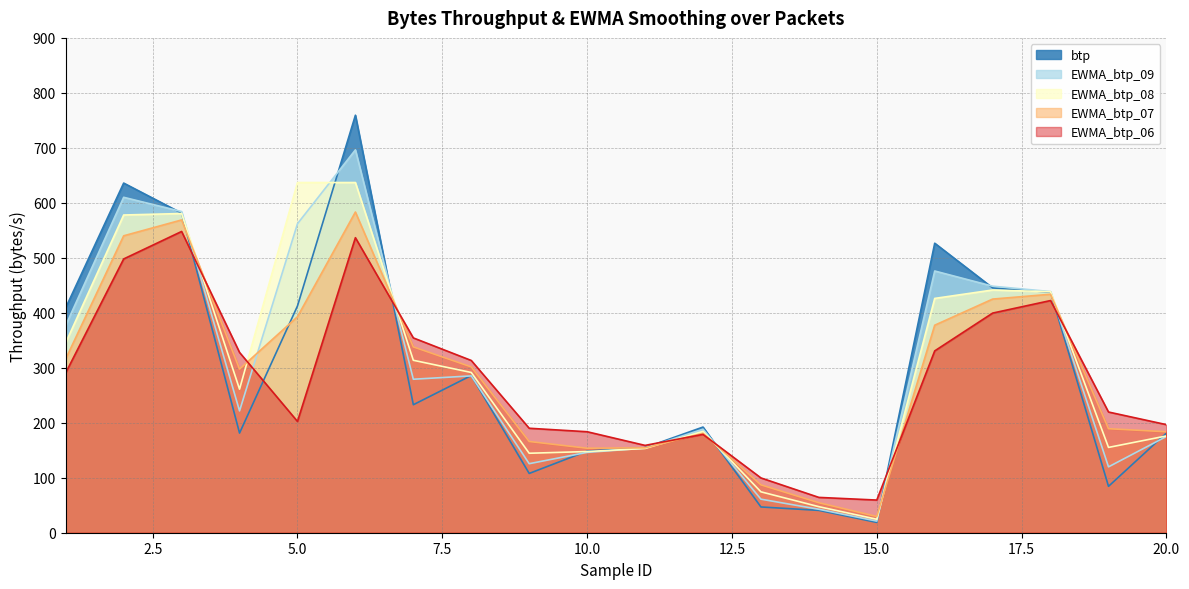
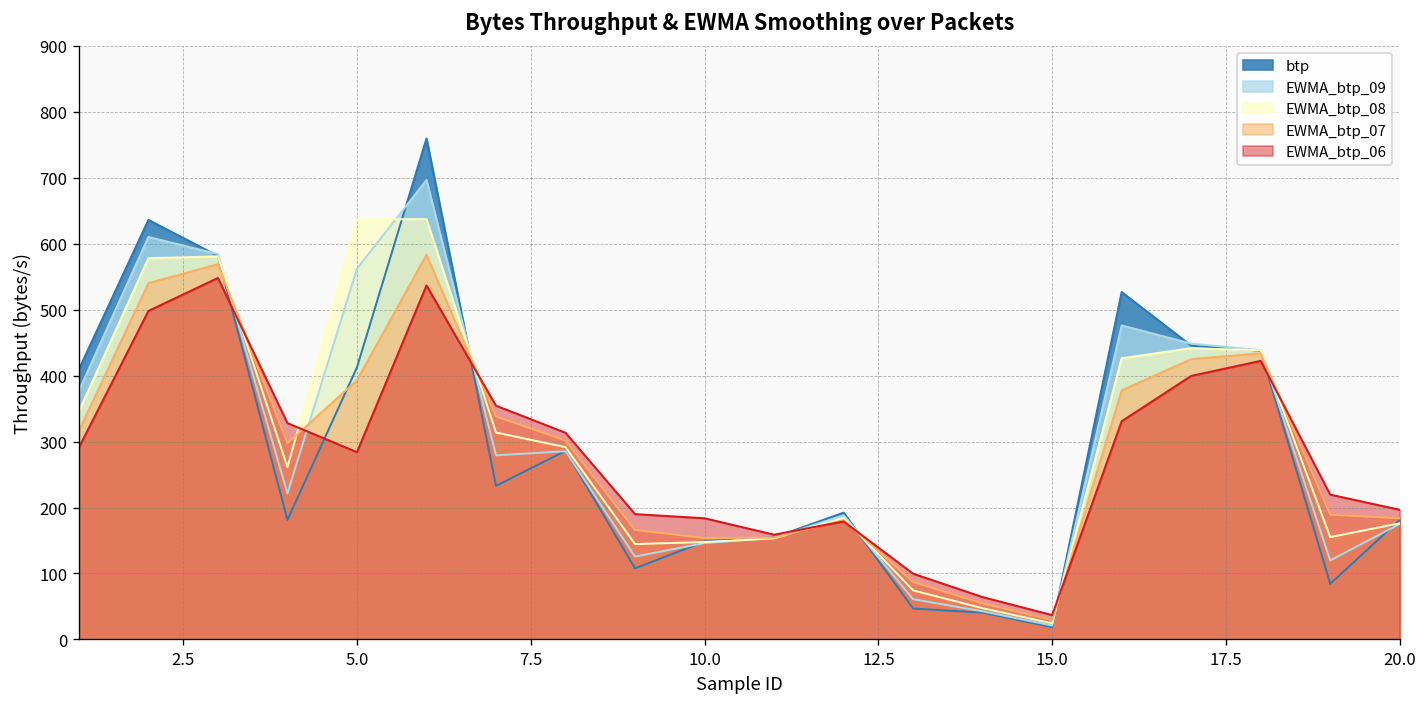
  {
    "btp": {
      "5.0": 410
    },
    "EWMA_btp_09": {
      "5.0": 560
    },
    "EWMA_btp_08": {
      "5.0": 640
    },
    "EWMA_btp_07": {
      "5.0": 390,
      "10.0": 150,
      "15.0": 30
    },
    "EWMA_btp_06": {
-     "5.0": 200,
+     "5.0": 280,
      "10.0": 180,
-     "15.0": 60,
+     "15.0": 40,
      "20.0": 200
    }
  }
